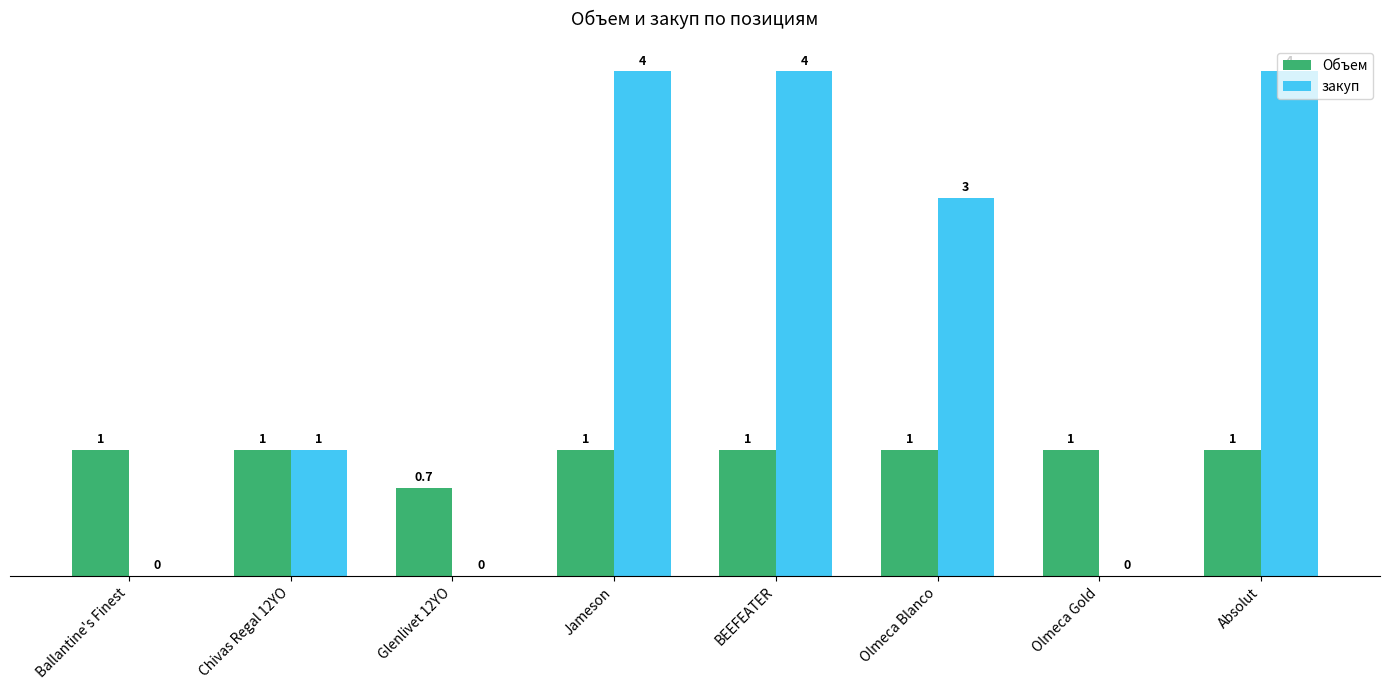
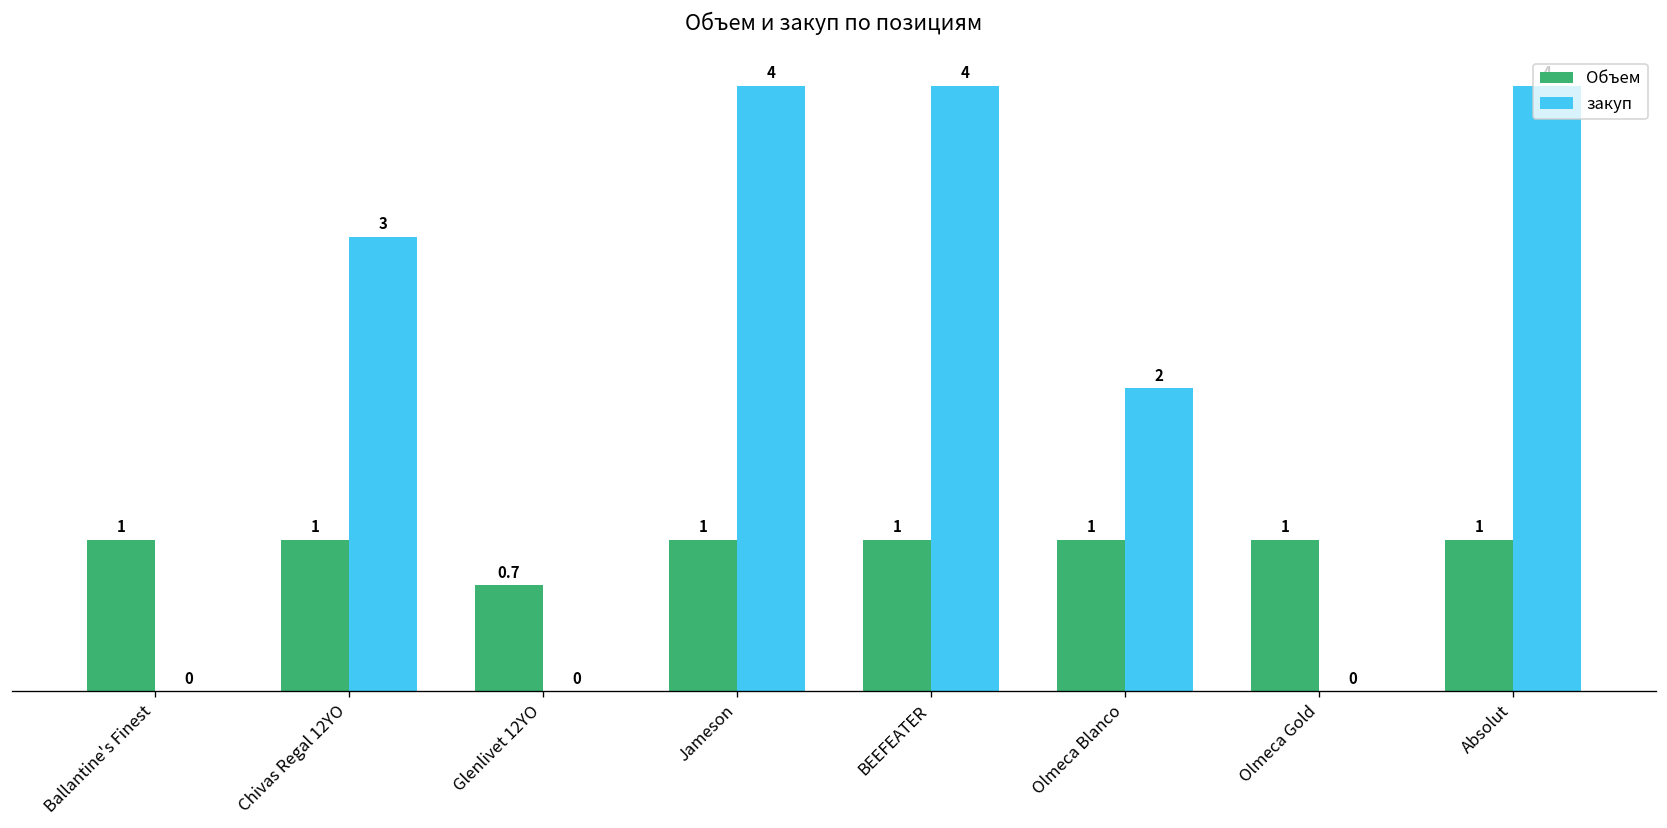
  {
    "Объем": {
      "Ballantine's Finest": 1,
      "Chivas Regal 12YO": 1,
      "Glenlivet 12YO": 0.7,
      "Jameson": 1,
      "BEEFEATER": 1,
      "Olmeca Blanco": 1,
      "Olmeca Gold": 1,
      "Absolut": 1
    },
    "закуп": {
      "Ballantine's Finest": 0,
-     "Chivas Regal 12YO": 1,
+     "Chivas Regal 12YO": 3,
      "Glenlivet 12YO": 0,
      "Jameson": 4,
      "BEEFEATER": 4,
-     "Olmeca Blanco": 3,
+     "Olmeca Blanco": 2,
      "Olmeca Gold": 0
    }
  }
